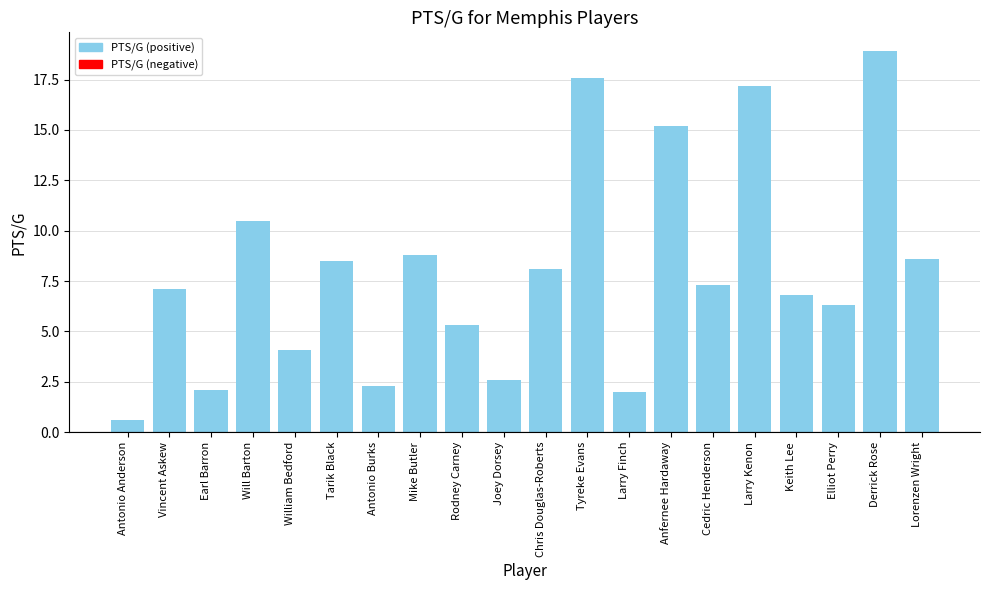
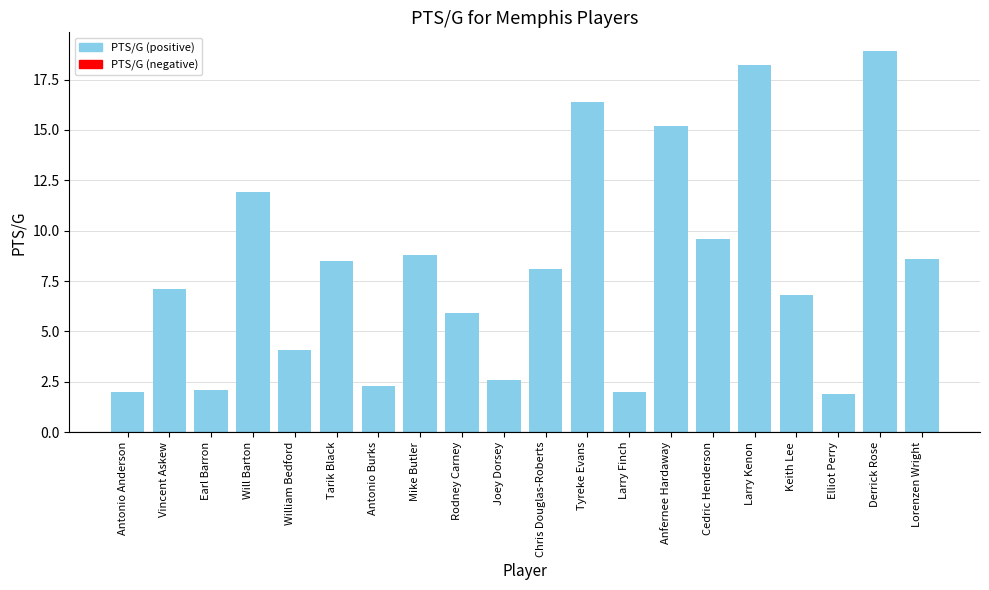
  {
-   "Antonio Anderson": 0.6,
+   "Antonio Anderson": 2.0,
    "Vincent Askew": 7.1,
    "Earl Barron": 2.1,
-   "Will Barton": 10.5,
+   "Will Barton": 11.9,
    "William Bedford": 4.1,
    "Tarik Black": 8.5,
    "Antonio Burks": 2.3,
    "Mike Butler": 8.8,
-   "Rodney Carney": 5.3,
+   "Rodney Carney": 5.9,
    "Joey Dorsey": 2.6,
    "Chris Douglas-Roberts": 8.1,
-   "Tyreke Evans": 17.6,
+   "Tyreke Evans": 16.4,
    "Larry Finch": 2.0,
    "Anfernee Hardaway": 15.2,
-   "Cedric Henderson": 7.3,
-   "Larry Kenon": 17.2,
+   "Cedric Henderson": 9.6,
+   "Larry Kenon": 18.2,
    "Keith Lee": 6.8,
-   "Elliot Perry": 6.3,
+   "Elliot Perry": 1.9,
    "Derrick Rose": 18.9,
    "Lorenzen Wright": 8.6
  }
